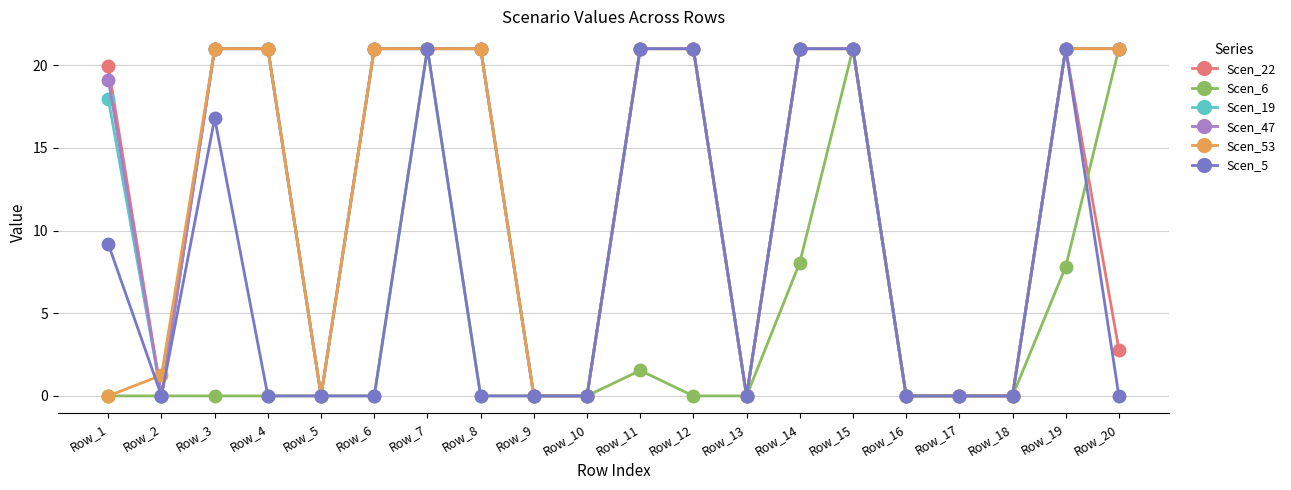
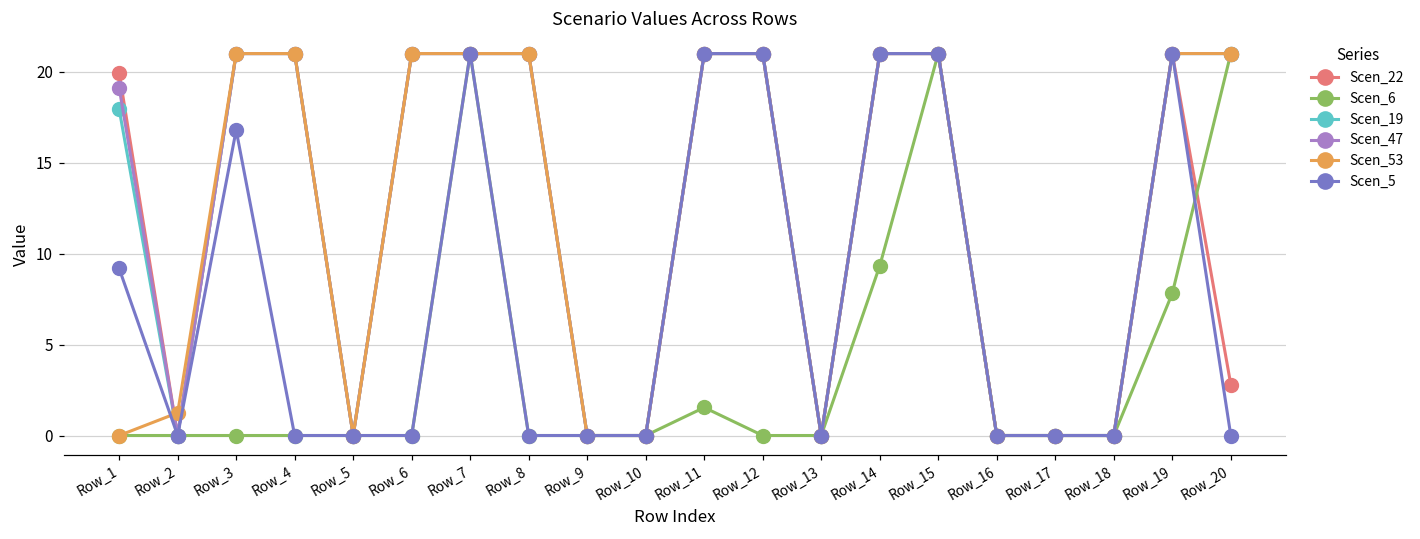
  {
    "Scen_6": {
      "Row_3": 0.0,
      "Row_11": 1.5,
      "Row_12": 0.0,
-     "Row_14": 8.1,
+     "Row_14": 9.3,
      "Row_19": 7.8
    },
    "Scen_19": {
      "Row_1": 17.9
    }
  }
